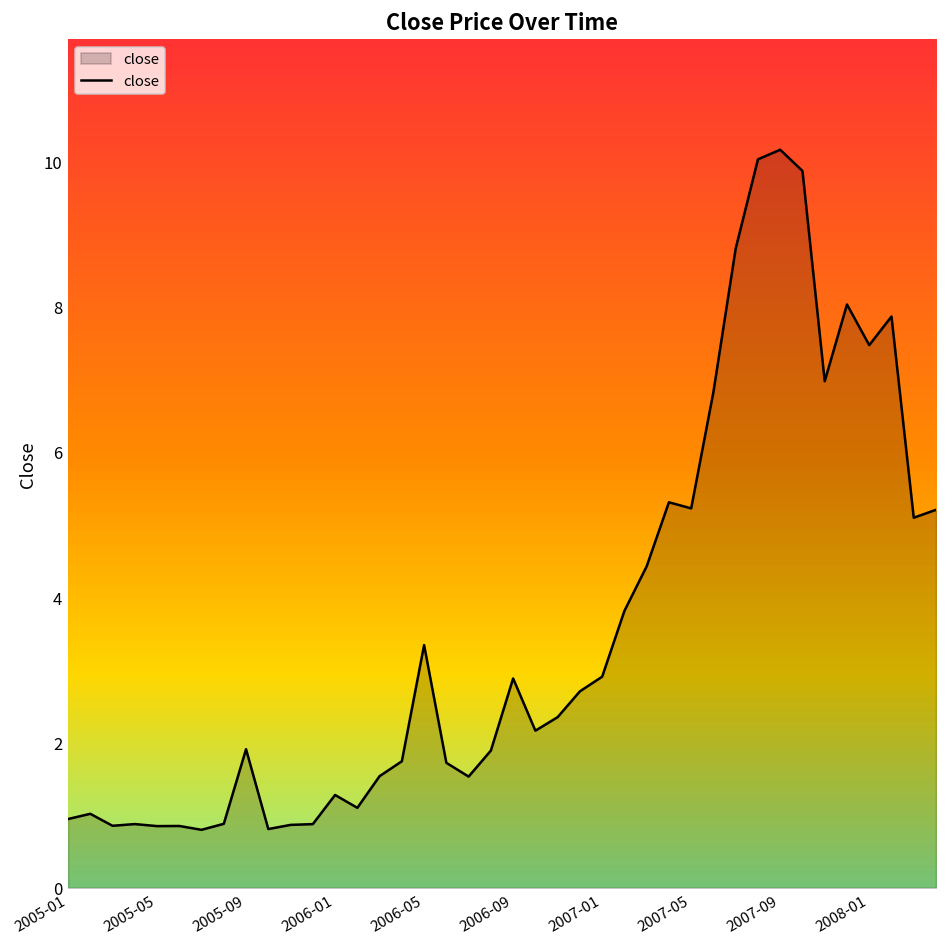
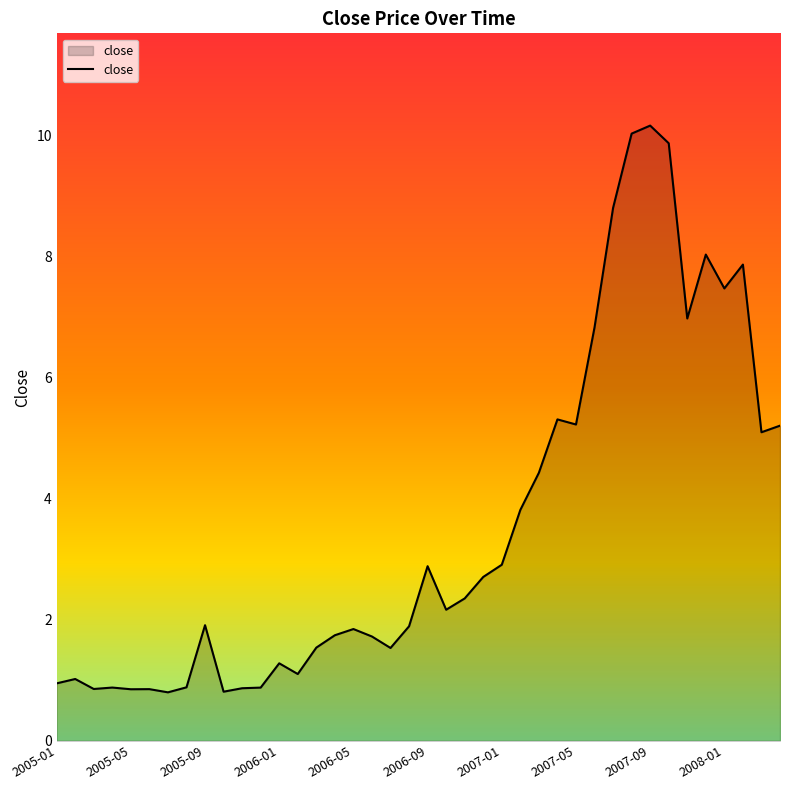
  {
    "2005-01": 0.9,
    "2005-05": 0.8,
    "2005-09": 1.9,
    "2006-01": 1.3,
-   "2006-05": 3.3,
+   "2006-05": 1.8,
    "2006-09": 2.9,
    "2007-01": 2.9,
    "2007-05": 5.2,
    "2007-09": 10.2,
    "2008-01": 7.5
  }
